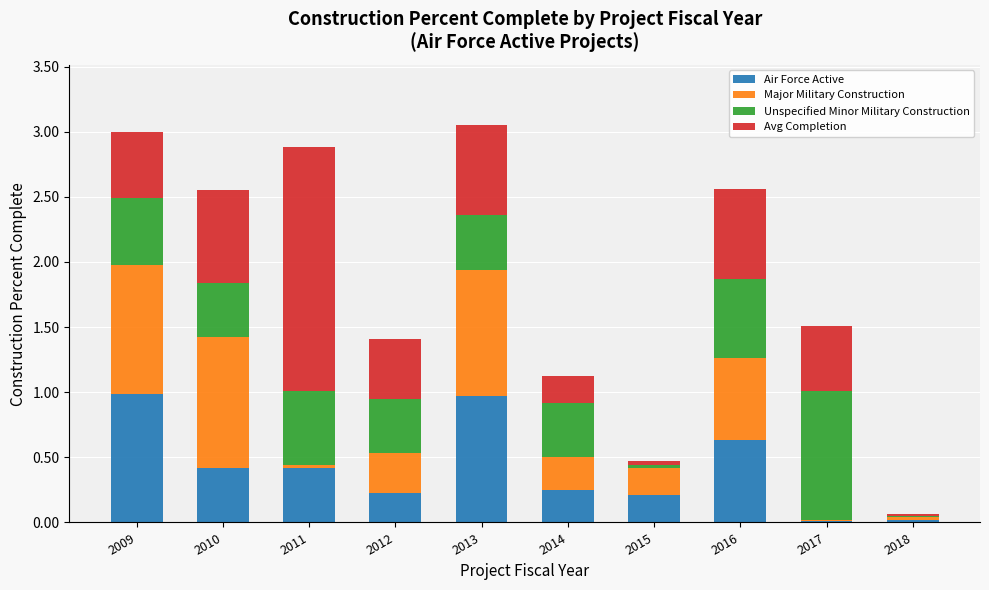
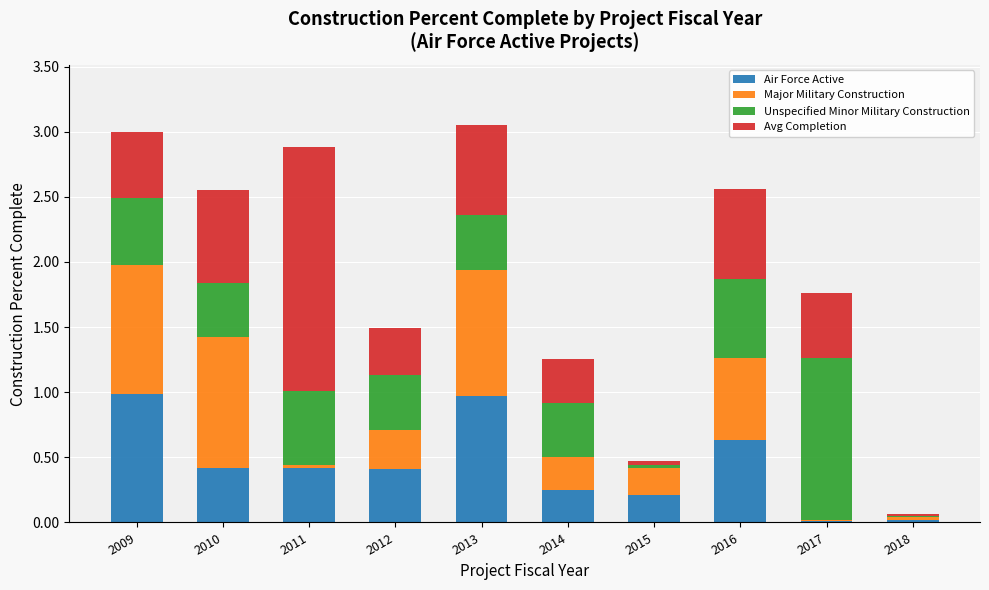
  {
    "Air Force Active": {
      "2009": 0.99,
      "2010": 0.42,
      "2011": 0.42,
-     "2012": 0.23,
+     "2012": 0.41,
      "2013": 0.97,
      "2014": 0.25,
      "2015": 0.21,
      "2016": 0.63,
      "2018": 0.02
    },
    "Major Military Construction": {
      "2009": 0.99,
      "2010": 1.00,
      "2011": 0.02,
      "2012": 0.30,
      "2013": 0.97,
      "2014": 0.25,
      "2015": 0.21,
      "2016": 0.63,
      "2018": 0.02
    },
    "Unspecified Minor Military Construction": {
      "2009": 0.51,
      "2010": 0.42,
      "2011": 0.57,
      "2012": 0.42,
      "2013": 0.42,
      "2014": 0.42,
      "2015": 0.02,
      "2016": 0.61,
-     "2017": 0.99
+     "2017": 1.24
    },
    "Avg Completion": {
      "2009": 0.50,
      "2010": 0.71,
      "2011": 1.87,
-     "2012": 0.46,
+     "2012": 0.36,
      "2013": 0.69,
-     "2014": 0.21,
+     "2014": 0.33,
      "2015": 0.03,
      "2016": 0.69,
      "2017": 0.50
    }
  }
